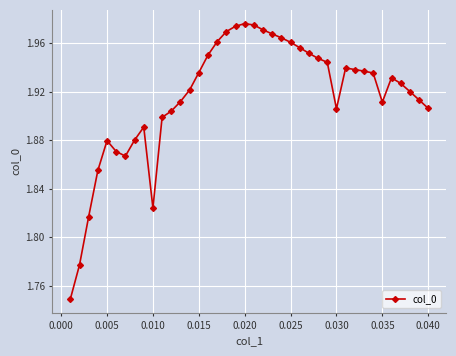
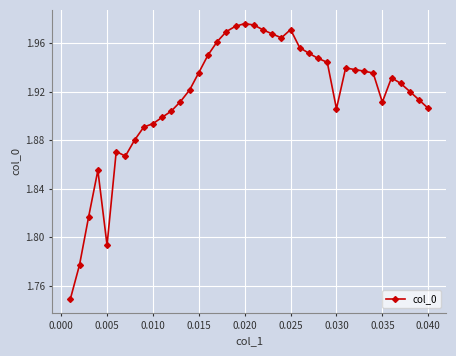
  {
-   "0.005": 1.880,
-   "0.010": 1.824,
+   "0.005": 1.794,
+   "0.010": 1.894,
    "0.015": 1.936,
    "0.020": 1.976,
-   "0.025": 1.961,
+   "0.025": 1.971,
    "0.030": 1.906,
    "0.035": 1.912,
    "0.040": 1.906
  }
